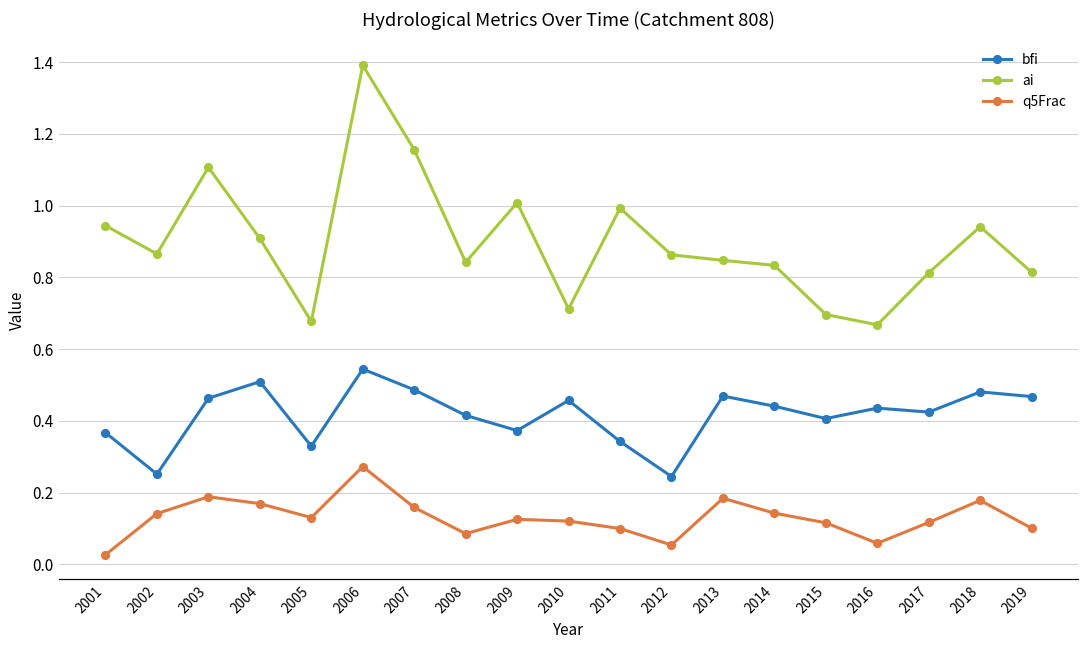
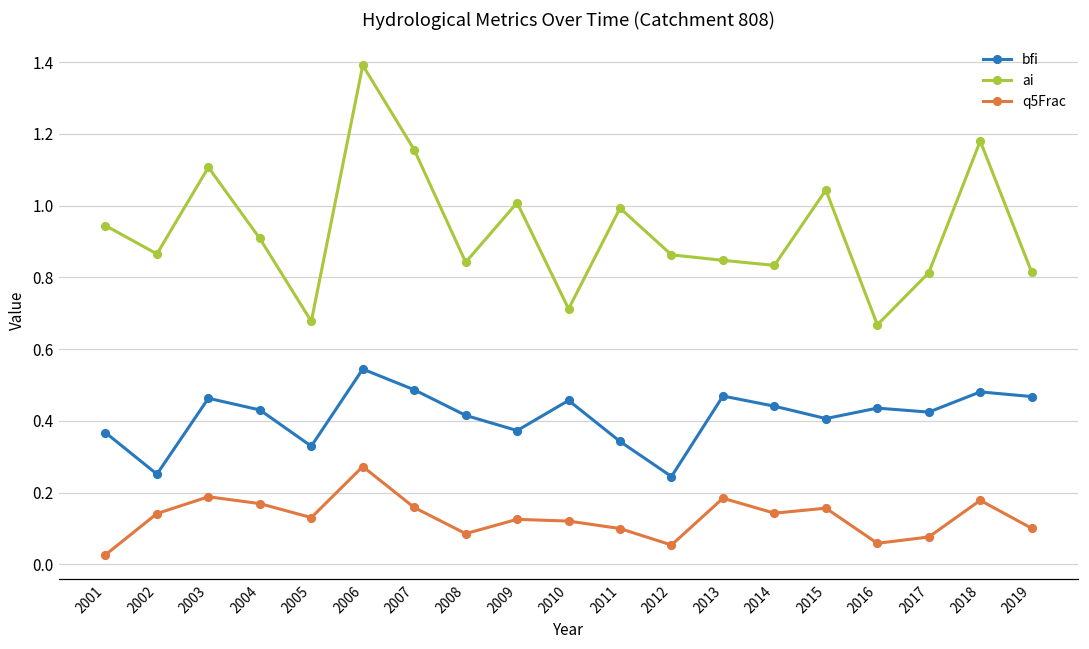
  {
    "bfi": {
      "2001": 0.37,
      "2002": 0.25,
      "2003": 0.46,
-     "2004": 0.51,
+     "2004": 0.43,
      "2005": 0.33,
      "2006": 0.54,
      "2007": 0.49,
      "2008": 0.42,
      "2009": 0.37,
      "2010": 0.46,
      "2011": 0.34,
      "2012": 0.24,
      "2013": 0.47,
      "2014": 0.44,
      "2015": 0.41,
      "2016": 0.44,
      "2017": 0.42,
      "2018": 0.48,
      "2019": 0.47
    },
    "ai": {
      "2001": 0.94,
      "2002": 0.87,
      "2003": 1.11,
      "2004": 0.91,
      "2005": 0.68,
      "2006": 1.39,
      "2007": 1.16,
      "2008": 0.84,
      "2009": 1.01,
      "2010": 0.71,
      "2011": 0.99,
      "2012": 0.86,
      "2013": 0.85,
      "2014": 0.83,
-     "2015": 0.70,
+     "2015": 1.04,
      "2016": 0.67,
      "2017": 0.81,
-     "2018": 0.94,
+     "2018": 1.18,
      "2019": 0.81
    },
    "q5Frac": {
      "2001": 0.03,
      "2002": 0.14,
      "2003": 0.19,
      "2004": 0.17,
      "2005": 0.13,
      "2006": 0.27,
      "2007": 0.16,
      "2008": 0.09,
      "2009": 0.13,
      "2010": 0.12,
      "2011": 0.10,
      "2012": 0.05,
      "2013": 0.18,
      "2014": 0.14,
-     "2015": 0.12,
+     "2015": 0.16,
      "2016": 0.06,
-     "2017": 0.12,
+     "2017": 0.08,
      "2018": 0.18,
      "2019": 0.10
    }
  }
